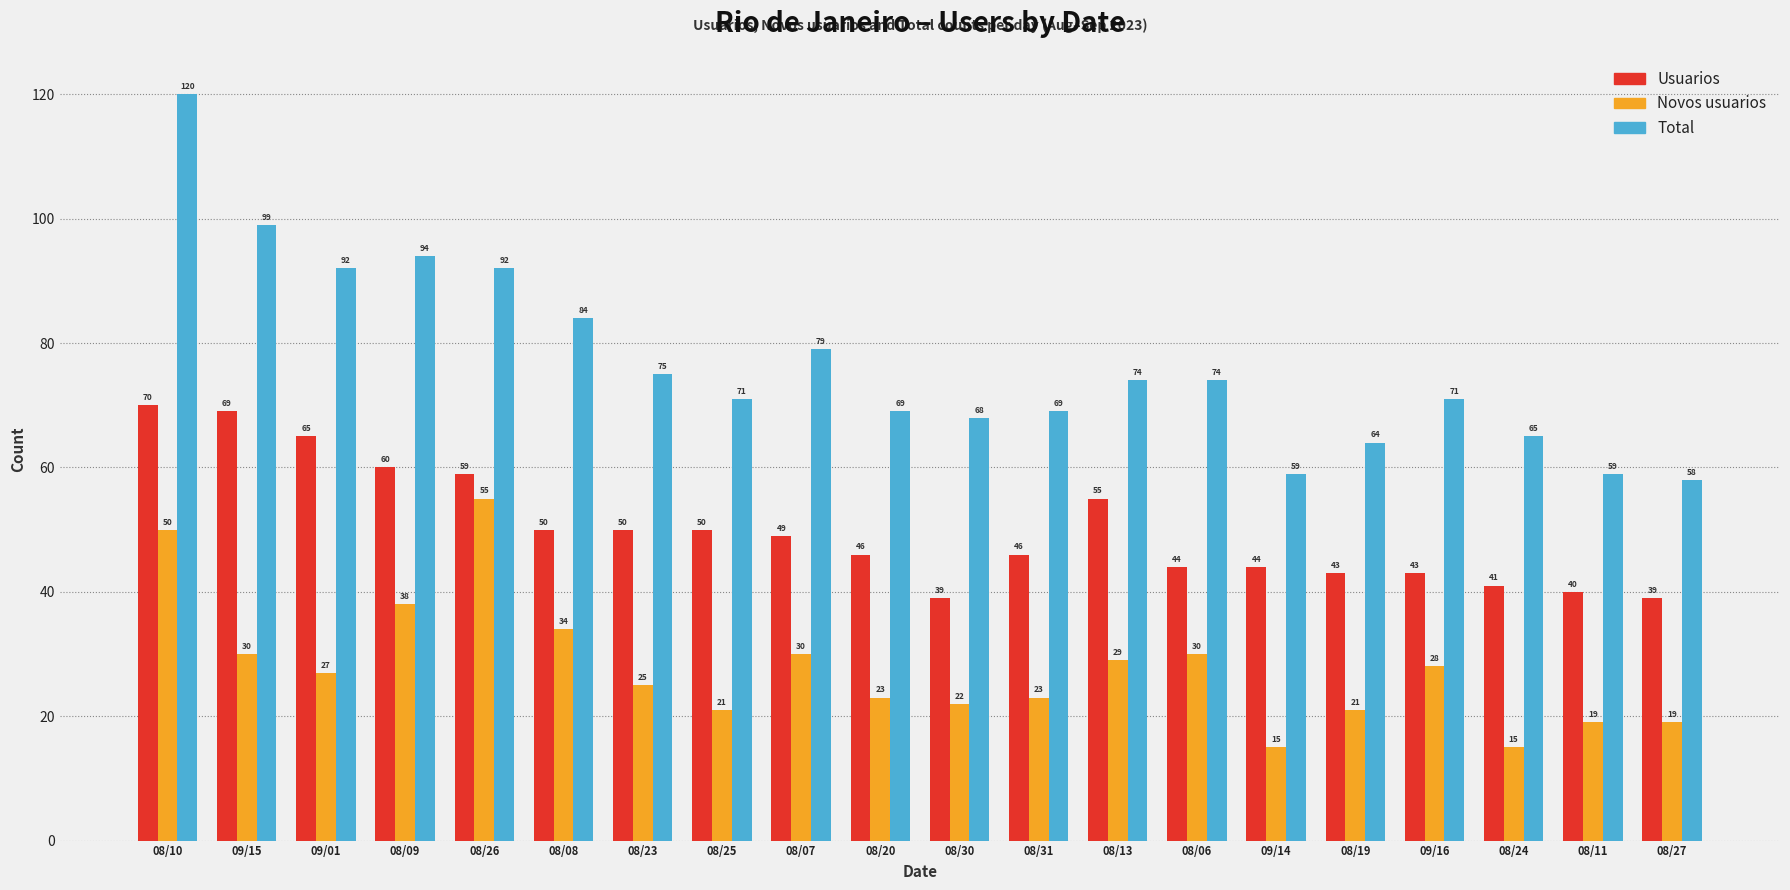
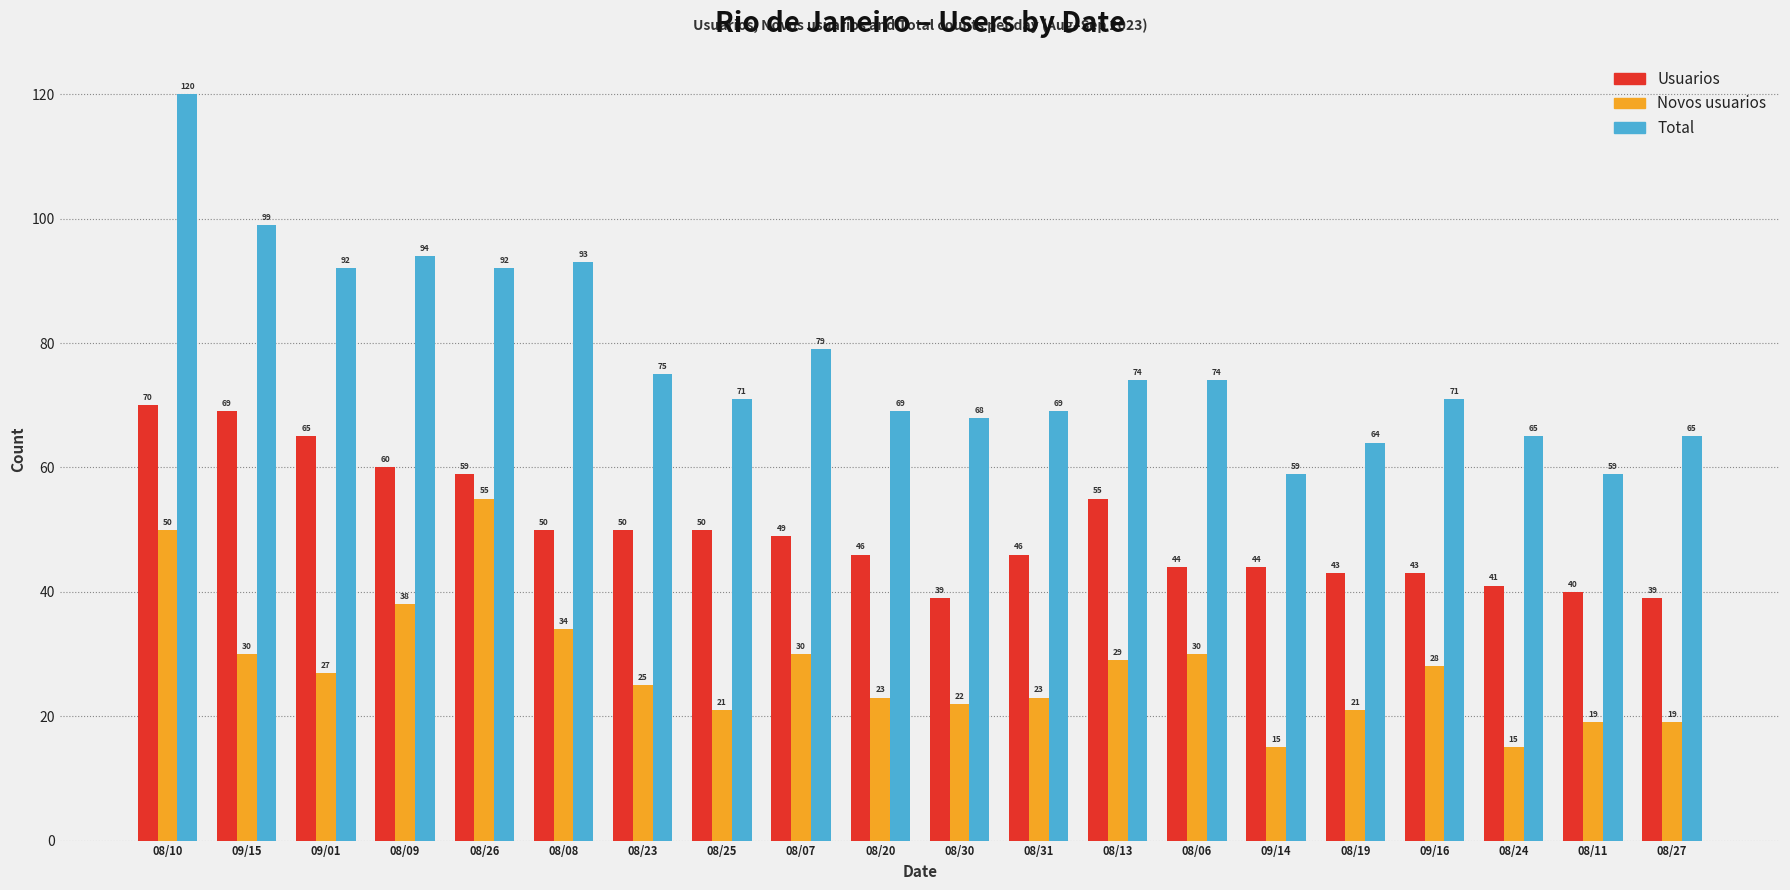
  {
    "Usuarios": {
      "08/10": 70,
      "09/15": 69,
      "09/01": 65,
      "08/09": 60,
      "08/26": 59,
      "08/08": 50,
      "08/23": 50,
      "08/25": 50,
      "08/07": 49,
      "08/20": 46,
      "08/30": 39,
      "08/31": 46,
      "08/13": 55,
      "08/06": 44,
      "09/14": 44,
      "08/19": 43,
      "09/16": 43,
      "08/24": 41,
      "08/11": 40,
      "08/27": 39
    },
    "Novos usuarios": {
      "08/10": 50,
      "09/15": 30,
      "09/01": 27,
      "08/09": 38,
      "08/26": 55,
      "08/08": 34,
      "08/23": 25,
      "08/25": 21,
      "08/07": 30,
      "08/20": 23,
      "08/30": 22,
      "08/31": 23,
      "08/13": 29,
      "08/06": 30,
      "09/14": 15,
      "08/19": 21,
      "09/16": 28,
      "08/24": 15,
      "08/11": 19,
      "08/27": 19
    },
    "Total": {
      "08/10": 120,
      "09/15": 99,
      "09/01": 92,
      "08/09": 94,
      "08/26": 92,
-     "08/08": 84,
+     "08/08": 93,
      "08/23": 75,
      "08/25": 71,
      "08/07": 79,
      "08/20": 69,
      "08/30": 68,
      "08/31": 69,
      "08/13": 74,
      "08/06": 74,
      "09/14": 59,
      "08/19": 64,
      "09/16": 71,
      "08/24": 65,
      "08/11": 59,
-     "08/27": 58
+     "08/27": 65
    }
  }
